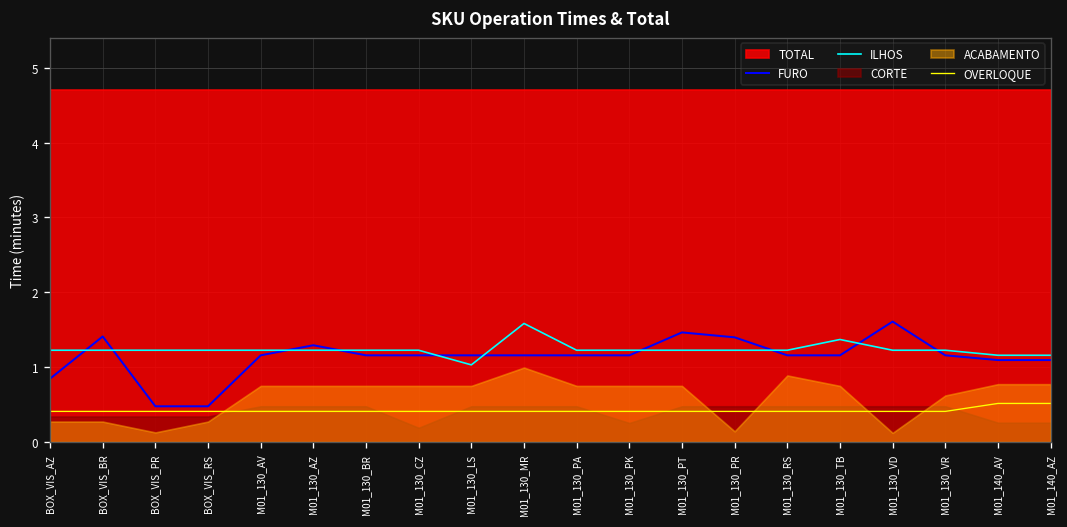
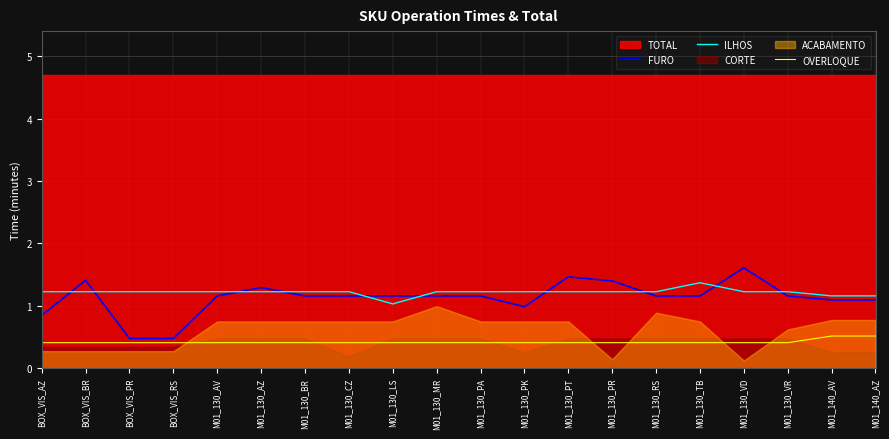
  {
    "FURO": {
      "BOX_VIS_AZ": 0.8,
      "BOX_VIS_BR": 1.4,
      "BOX_VIS_PR": 0.5,
      "BOX_VIS_RS": 0.5,
      "M01_130_AV": 1.2,
      "M01_130_AZ": 1.3,
      "M01_130_BR": 1.2,
      "M01_130_CZ": 1.2,
      "M01_130_LS": 1.2,
      "M01_130_MR": 1.2,
      "M01_130_PA": 1.2,
-     "M01_130_PK": 1.2,
+     "M01_130_PK": 1.0,
      "M01_130_PT": 1.5,
      "M01_130_PR": 1.4,
      "M01_130_RS": 1.2,
      "M01_130_TB": 1.2,
      "M01_130_VD": 1.6,
      "M01_130_VR": 1.2,
      "M01_140_AV": 1.1,
      "M01_140_AZ": 1.1
    },
    "TOTAL": {
      "BOX_VIS_AZ": 4.7,
      "BOX_VIS_BR": 4.7,
      "BOX_VIS_PR": 4.7,
      "BOX_VIS_RS": 4.7,
      "M01_130_AV": 4.7,
      "M01_130_AZ": 4.7,
      "M01_130_BR": 4.7,
      "M01_130_CZ": 4.7,
      "M01_130_LS": 4.7,
      "M01_130_MR": 4.7,
      "M01_130_PA": 4.7,
      "M01_130_PK": 4.7,
      "M01_130_PT": 4.7,
      "M01_130_PR": 4.7,
      "M01_130_RS": 4.7,
      "M01_130_TB": 4.7,
      "M01_130_VD": 4.7,
      "M01_130_VR": 4.7,
      "M01_140_AV": 4.7,
      "M01_140_AZ": 4.7
    },
    "ILHOS": {
      "BOX_VIS_AZ": 1.2,
      "BOX_VIS_BR": 1.2,
      "BOX_VIS_PR": 1.2,
      "BOX_VIS_RS": 1.2,
      "M01_130_AV": 1.2,
      "M01_130_AZ": 1.2,
      "M01_130_BR": 1.2,
      "M01_130_CZ": 1.2,
      "M01_130_LS": 1.0,
-     "M01_130_MR": 1.6,
+     "M01_130_MR": 1.2,
      "M01_130_PA": 1.2,
      "M01_130_PK": 1.2,
      "M01_130_PT": 1.2,
      "M01_130_PR": 1.2,
      "M01_130_RS": 1.2,
      "M01_130_TB": 1.4,
      "M01_130_VD": 1.2,
      "M01_130_VR": 1.2,
      "M01_140_AV": 1.2,
      "M01_140_AZ": 1.2
    },
    "CORTE": {
      "BOX_VIS_AZ": 0.3,
      "BOX_VIS_BR": 0.3,
      "BOX_VIS_PR": 0.3,
      "BOX_VIS_RS": 0.3,
      "M01_130_AV": 0.5,
      "M01_130_AZ": 0.5,
      "M01_130_BR": 0.5,
      "M01_130_CZ": 0.2,
      "M01_130_LS": 0.5,
      "M01_130_MR": 0.5,
      "M01_130_PA": 0.5,
      "M01_130_PK": 0.3,
      "M01_130_PT": 0.5,
      "M01_130_PR": 0.5,
      "M01_130_RS": 0.5,
      "M01_130_TB": 0.5,
      "M01_130_VD": 0.5,
      "M01_130_VR": 0.5,
      "M01_140_AV": 0.3,
      "M01_140_AZ": 0.3
    },
    "OVERLOQUE": {
      "BOX_VIS_AZ": 0.4,
      "BOX_VIS_BR": 0.4,
      "BOX_VIS_PR": 0.4,
      "BOX_VIS_RS": 0.4,
      "M01_130_AV": 0.4,
      "M01_130_AZ": 0.4,
      "M01_130_BR": 0.4,
      "M01_130_CZ": 0.4,
      "M01_130_LS": 0.4,
      "M01_130_MR": 0.4,
      "M01_130_PA": 0.4,
      "M01_130_PK": 0.4,
      "M01_130_PT": 0.4,
      "M01_130_PR": 0.4,
      "M01_130_RS": 0.4,
      "M01_130_TB": 0.4,
      "M01_130_VD": 0.4,
      "M01_130_VR": 0.4,
      "M01_140_AV": 0.5,
      "M01_140_AZ": 0.5
    },
    "ACABAMENTO": {
      "BOX_VIS_AZ": 0.3,
      "BOX_VIS_BR": 0.3,
-     "BOX_VIS_PR": 0.1,
+     "BOX_VIS_PR": 0.3,
      "BOX_VIS_RS": 0.3,
      "M01_130_AV": 0.7,
      "M01_130_AZ": 0.7,
      "M01_130_BR": 0.7,
      "M01_130_CZ": 0.7,
      "M01_130_LS": 0.7,
      "M01_130_MR": 1.0,
      "M01_130_PA": 0.7,
      "M01_130_PK": 0.7,
      "M01_130_PT": 0.7,
      "M01_130_PR": 0.1,
      "M01_130_RS": 0.9,
      "M01_130_TB": 0.7,
      "M01_130_VD": 0.1,
      "M01_130_VR": 0.6,
      "M01_140_AV": 0.8,
      "M01_140_AZ": 0.8
    }
  }
